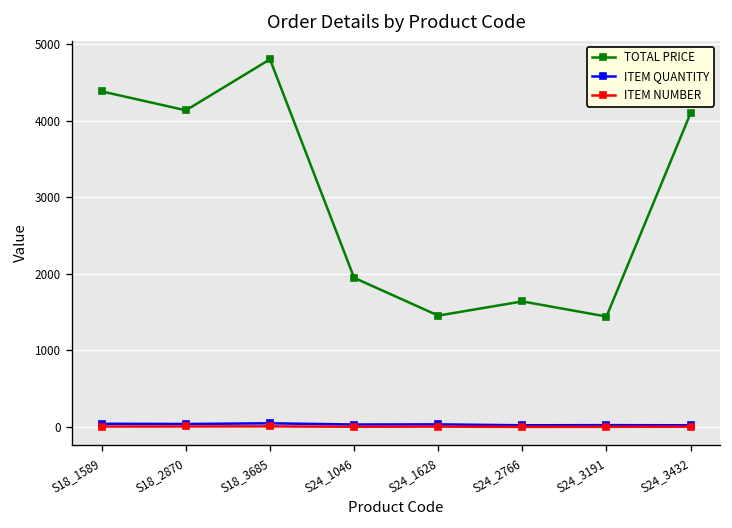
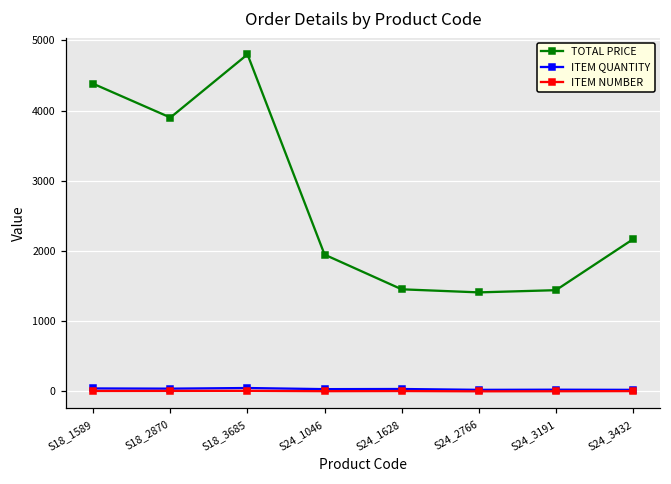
  {
    "TOTAL PRICE": {
      "S18_1589": 4400,
-     "S18_2870": 4100,
+     "S18_2870": 3900,
      "S18_3685": 4800,
      "S24_1046": 1900,
      "S24_1628": 1500,
-     "S24_2766": 1600,
+     "S24_2766": 1400,
      "S24_3191": 1400,
-     "S24_3432": 4100
+     "S24_3432": 2200
    },
    "ITEM QUANTITY": {
      "S18_3685": 0
    },
    "ITEM NUMBER": {
      "S18_3685": 0
    }
  }
